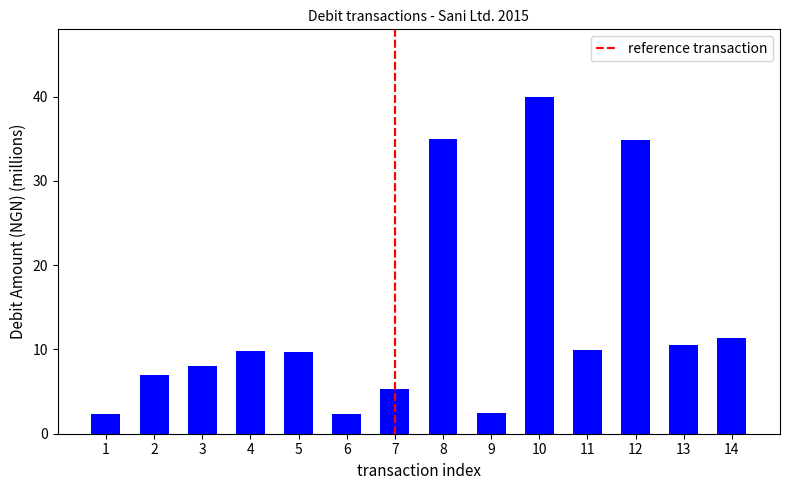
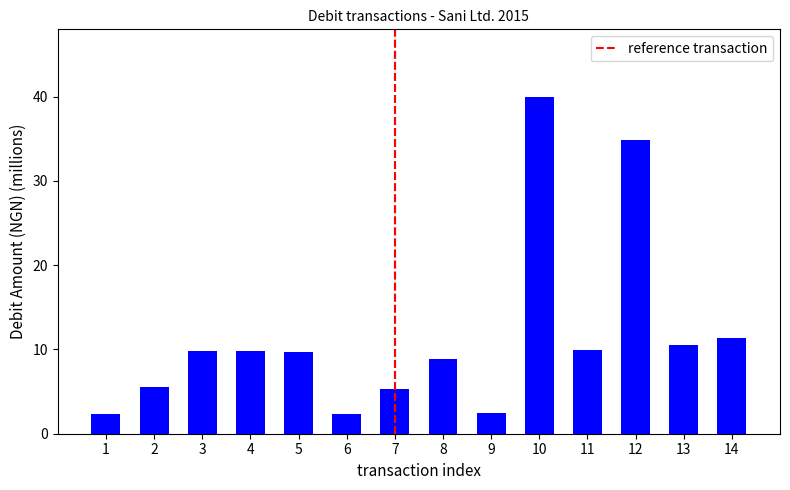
  {
    "1": 2,
-   "2": 7,
-   "3": 8,
+   "2": 6,
+   "3": 10,
    "4": 10,
    "5": 10,
    "6": 2,
    "7": 5,
-   "8": 35,
+   "8": 9,
    "9": 3,
    "10": 40,
    "11": 10,
    "12": 35,
    "13": 11,
    "14": 11
  }
